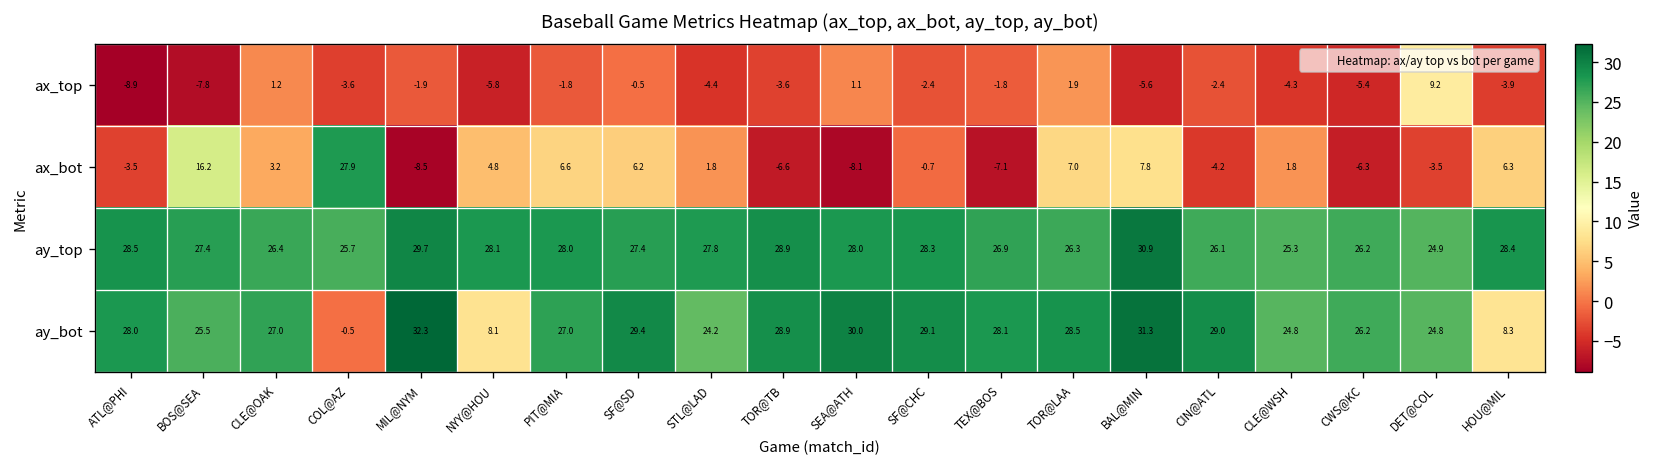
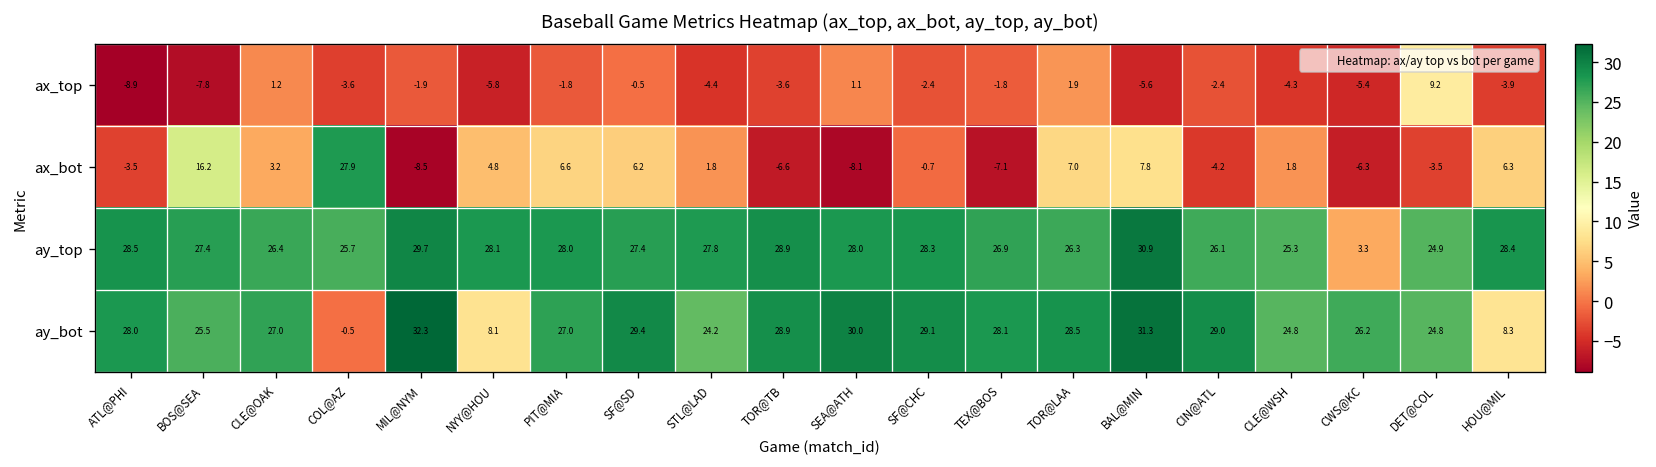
  {
    "ax_top": {
      "ATL@PHI": -8.9,
      "BOS@SEA": -7.8,
      "CLE@OAK": 1.2,
      "COL@AZ": -3.6,
      "MIL@NYM": -1.9,
      "NYY@HOU": -5.8,
      "PIT@MIA": -1.8,
      "SF@SD": -0.5,
      "STL@LAD": -4.4,
      "TOR@TB": -3.6,
      "SEA@ATH": 1.1,
      "SF@CHC": -2.4,
      "TEX@BOS": -1.8,
      "TOR@LAA": 1.9,
      "BAL@MIN": -5.6,
      "CIN@ATL": -2.4,
      "CLE@WSH": -4.3,
      "CWS@KC": -5.4,
      "DET@COL": 9.2,
      "HOU@MIL": -3.9
    },
    "ax_bot": {
      "ATL@PHI": -3.5,
      "BOS@SEA": 16.2,
      "CLE@OAK": 3.2,
      "COL@AZ": 27.9,
      "MIL@NYM": -8.5,
      "NYY@HOU": 4.8,
      "PIT@MIA": 6.6,
      "SF@SD": 6.2,
      "STL@LAD": 1.8,
      "TOR@TB": -6.6,
      "SEA@ATH": -8.1,
      "SF@CHC": -0.7,
      "TEX@BOS": -7.1,
      "TOR@LAA": 7.0,
      "BAL@MIN": 7.8,
      "CIN@ATL": -4.2,
      "CLE@WSH": 1.8,
      "CWS@KC": -6.3,
      "DET@COL": -3.5,
      "HOU@MIL": 6.3
    },
    "ay_top": {
      "ATL@PHI": 28.5,
      "BOS@SEA": 27.4,
      "CLE@OAK": 26.4,
      "COL@AZ": 25.7,
      "MIL@NYM": 29.7,
      "NYY@HOU": 28.1,
      "PIT@MIA": 28.0,
      "SF@SD": 27.4,
      "STL@LAD": 27.8,
      "TOR@TB": 28.9,
      "SEA@ATH": 28.0,
      "SF@CHC": 28.3,
      "TEX@BOS": 26.9,
      "TOR@LAA": 26.3,
      "BAL@MIN": 30.9,
      "CIN@ATL": 26.1,
      "CLE@WSH": 25.3,
-     "CWS@KC": 26.2,
+     "CWS@KC": 3.3,
      "DET@COL": 24.9,
      "HOU@MIL": 28.4
    },
    "ay_bot": {
      "ATL@PHI": 28.0,
      "BOS@SEA": 25.5,
      "CLE@OAK": 27.0,
      "COL@AZ": -0.5,
      "MIL@NYM": 32.3,
      "NYY@HOU": 8.1,
      "PIT@MIA": 27.0,
      "SF@SD": 29.4,
      "STL@LAD": 24.2,
      "TOR@TB": 28.9,
      "SEA@ATH": 30.0,
      "SF@CHC": 29.1,
      "TEX@BOS": 28.1,
      "TOR@LAA": 28.5,
      "BAL@MIN": 31.3,
      "CIN@ATL": 29.0,
      "CLE@WSH": 24.8,
      "CWS@KC": 26.2,
      "DET@COL": 24.8,
      "HOU@MIL": 8.3
    }
  }
